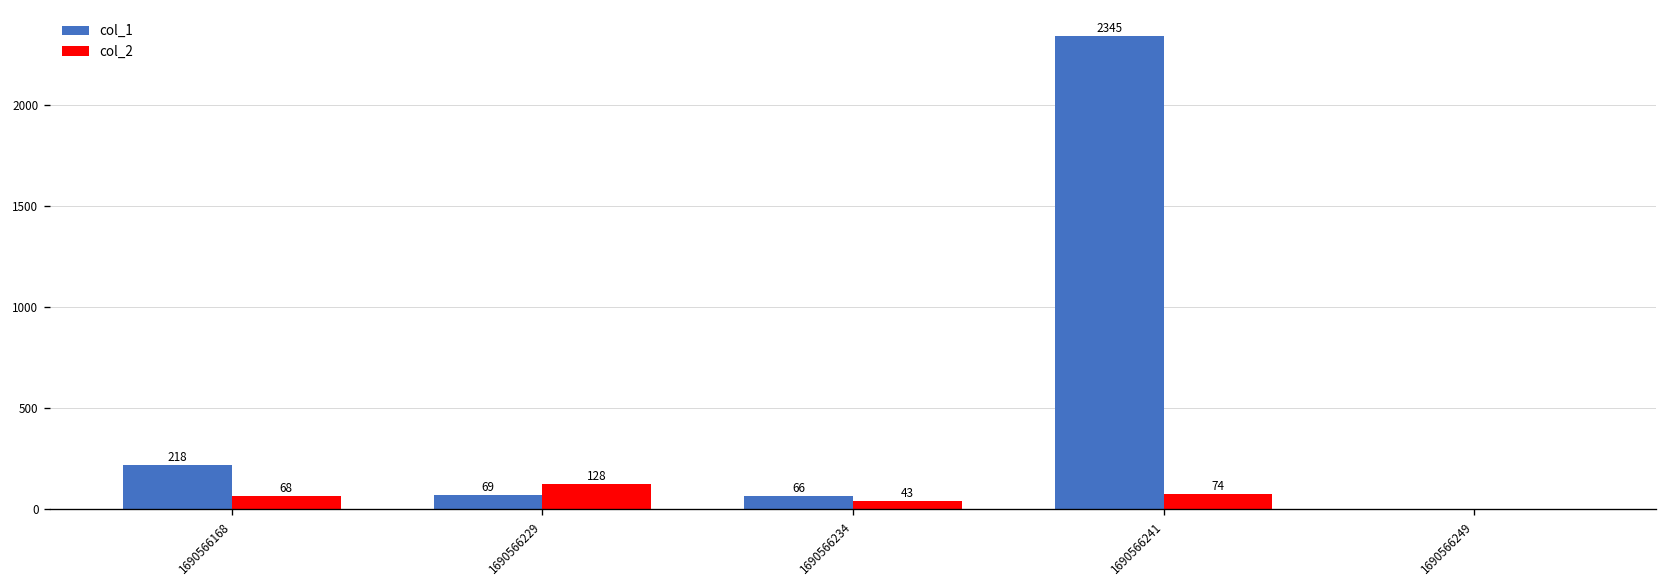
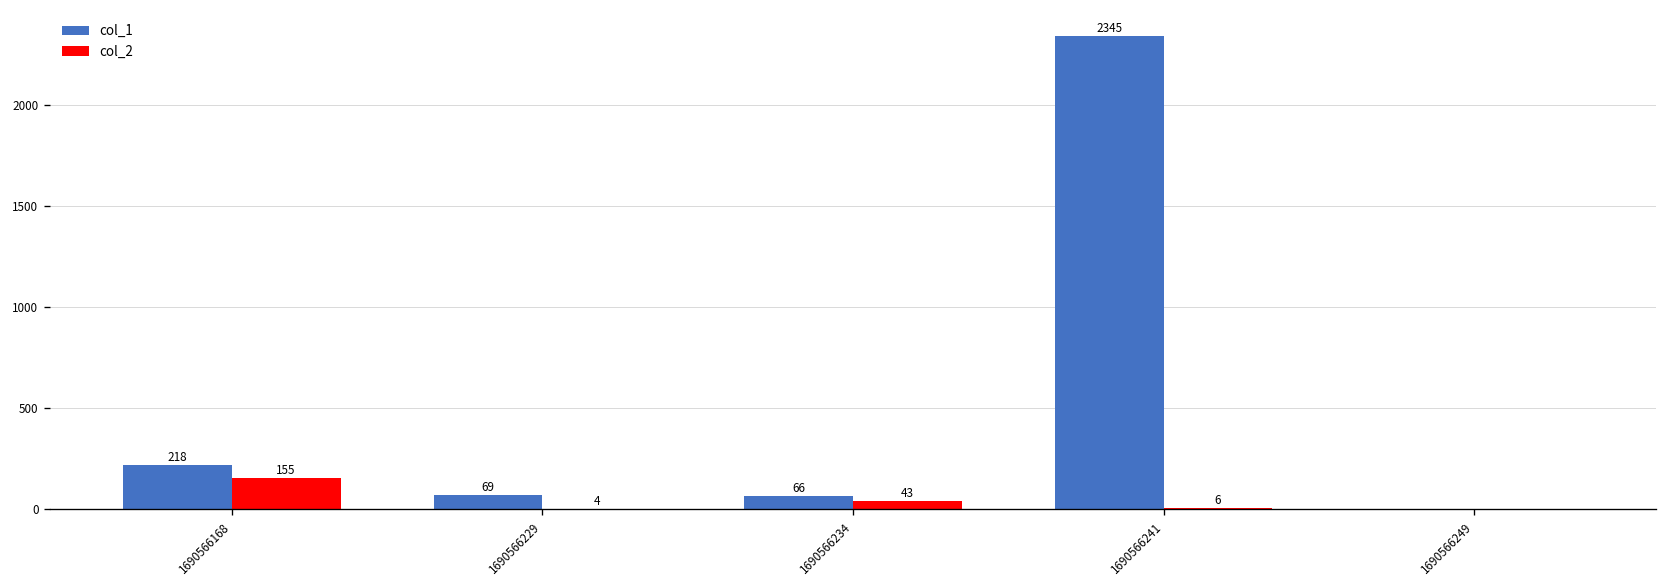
  {
    "col_1": {
      "1690566168": 218,
      "1690566229": 69,
      "1690566234": 66,
      "1690566241": 2345
    },
    "col_2": {
-     "1690566168": 68,
-     "1690566229": 128,
+     "1690566168": 155,
+     "1690566229": 4,
      "1690566234": 43,
-     "1690566241": 74
+     "1690566241": 6
    }
  }
